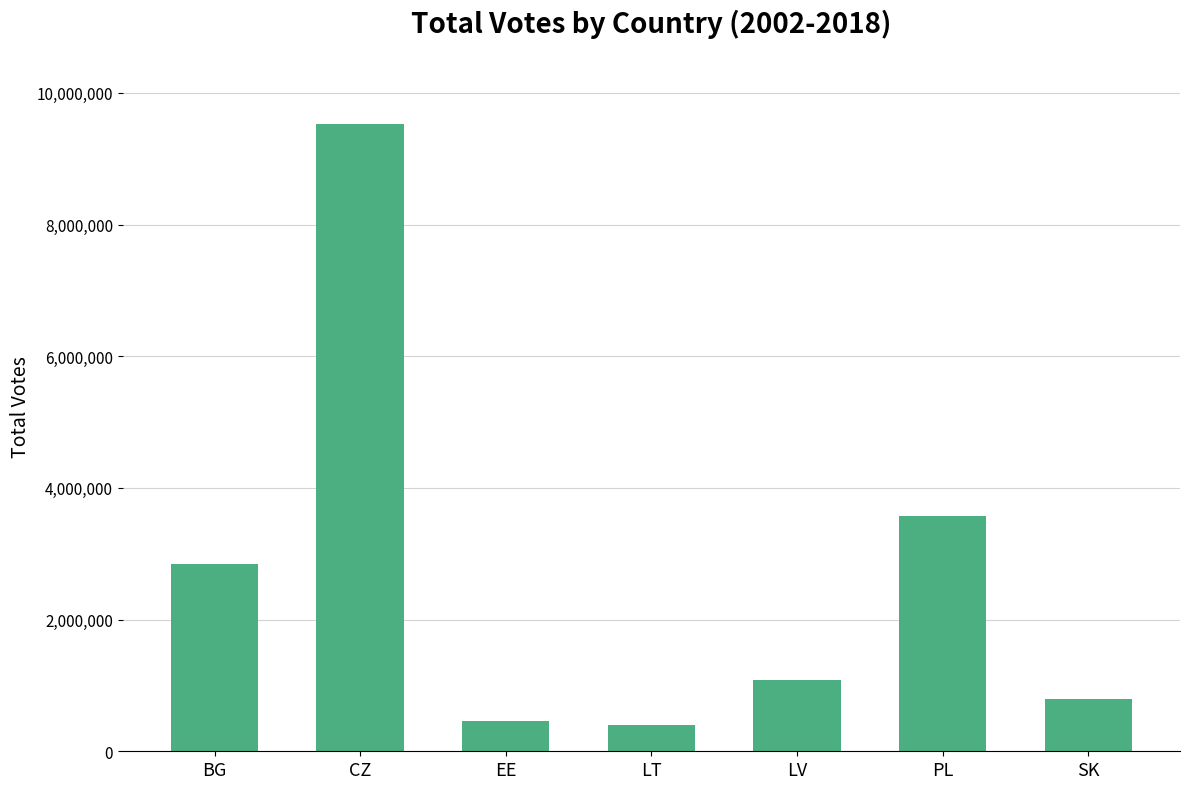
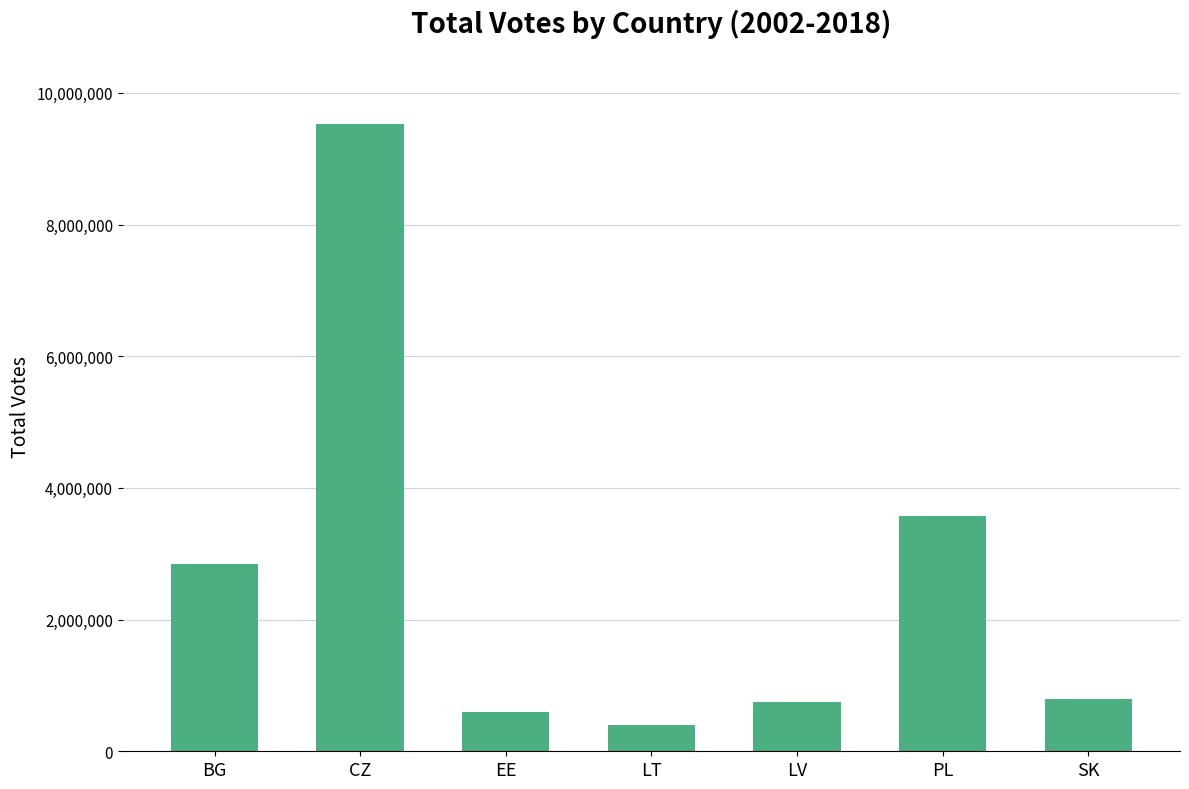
  {
    "BG": "2,800,000",
    "CZ": "9,500,000",
-   "EE": "500,000",
+   "EE": "600,000",
    "LT": "400,000",
-   "LV": "1,100,000",
+   "LV": "700,000",
    "PL": "3,600,000",
    "SK": "800,000"
  }
